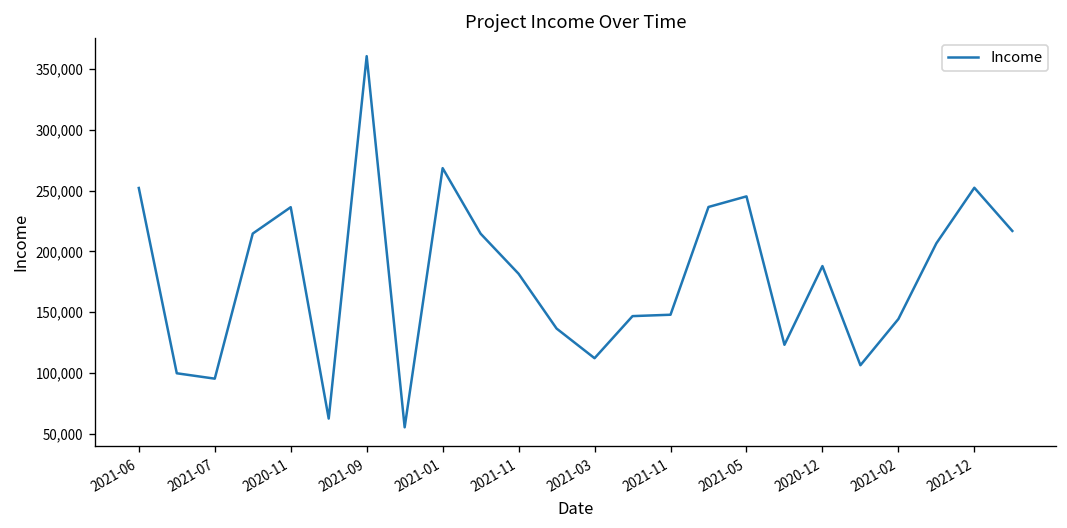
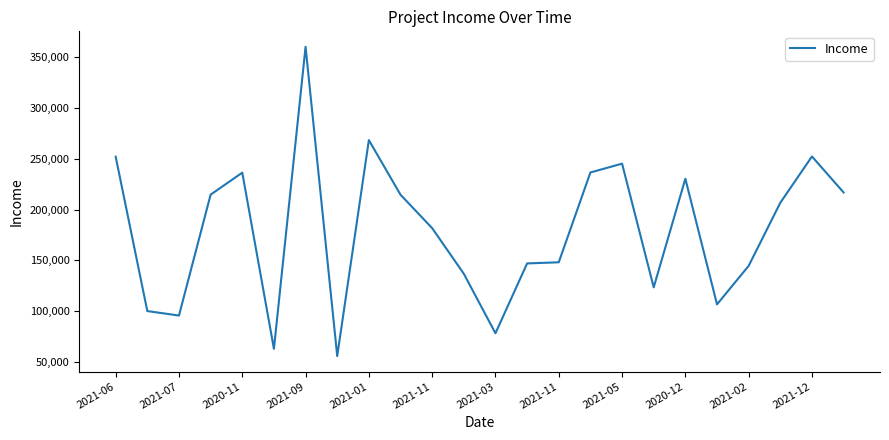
  {
    "2021-07": "95,000",
    "2020-11": "236,000",
    "2021-09": "360,000",
    "2021-01": "268,000",
-   "2021-03": "112,000",
-   "2020-12": "188,000",
+   "2021-03": "78,000",
+   "2020-12": "230,000",
    "2021-02": "144,000"
  }
